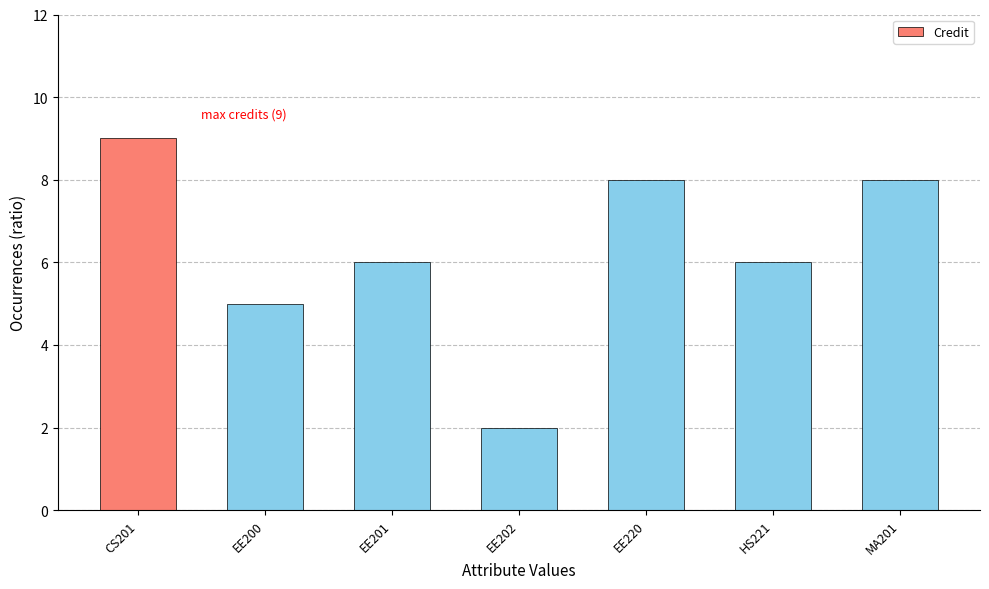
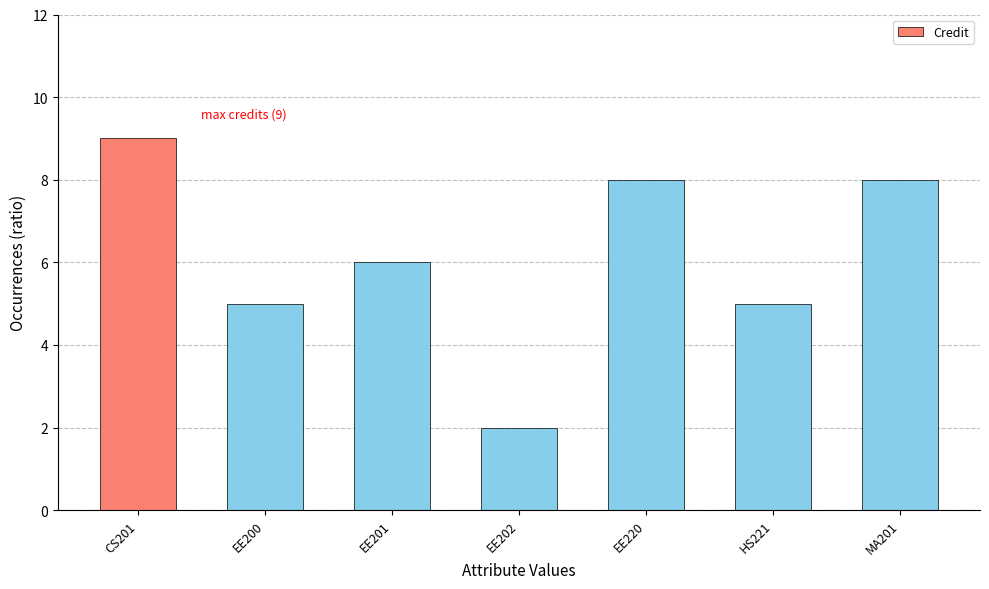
  {
    "CS201": 9,
    "EE200": 5,
    "EE201": 6,
    "EE202": 2,
    "EE220": 8,
-   "HS221": 6,
+   "HS221": 5,
    "MA201": 8
  }
